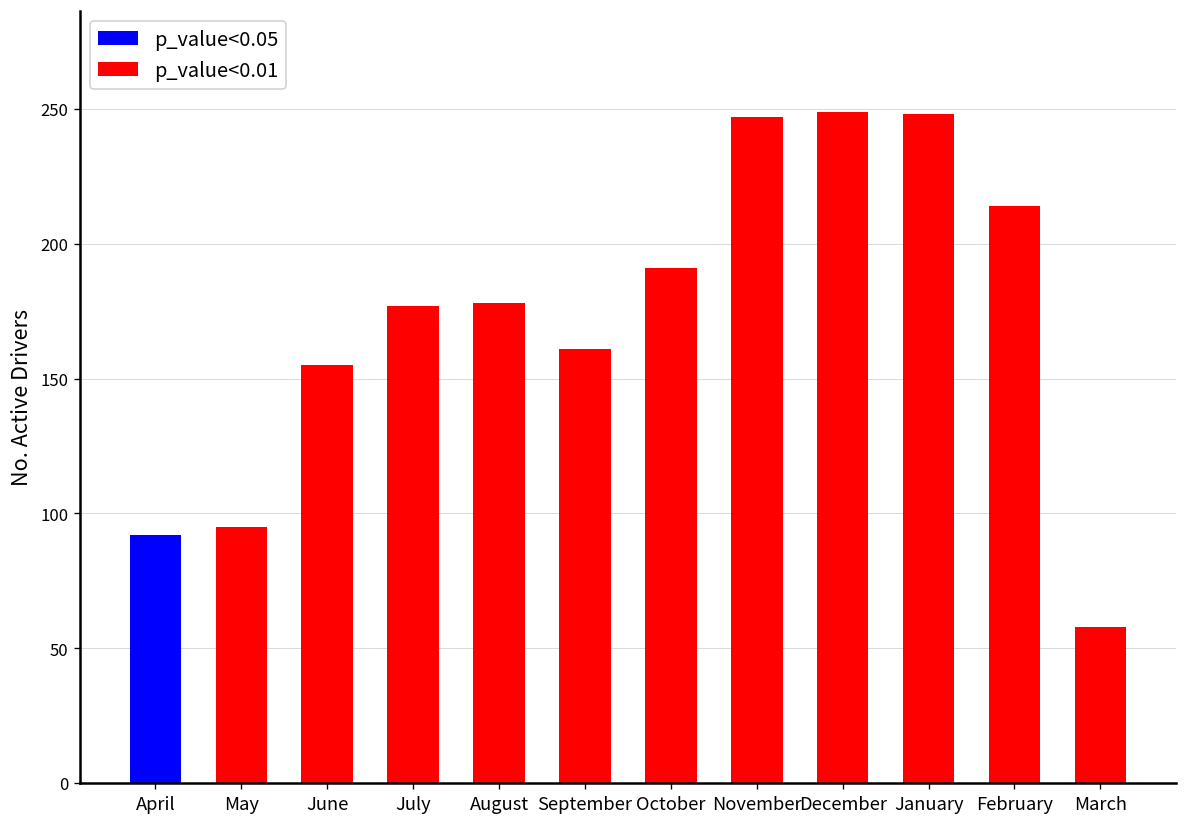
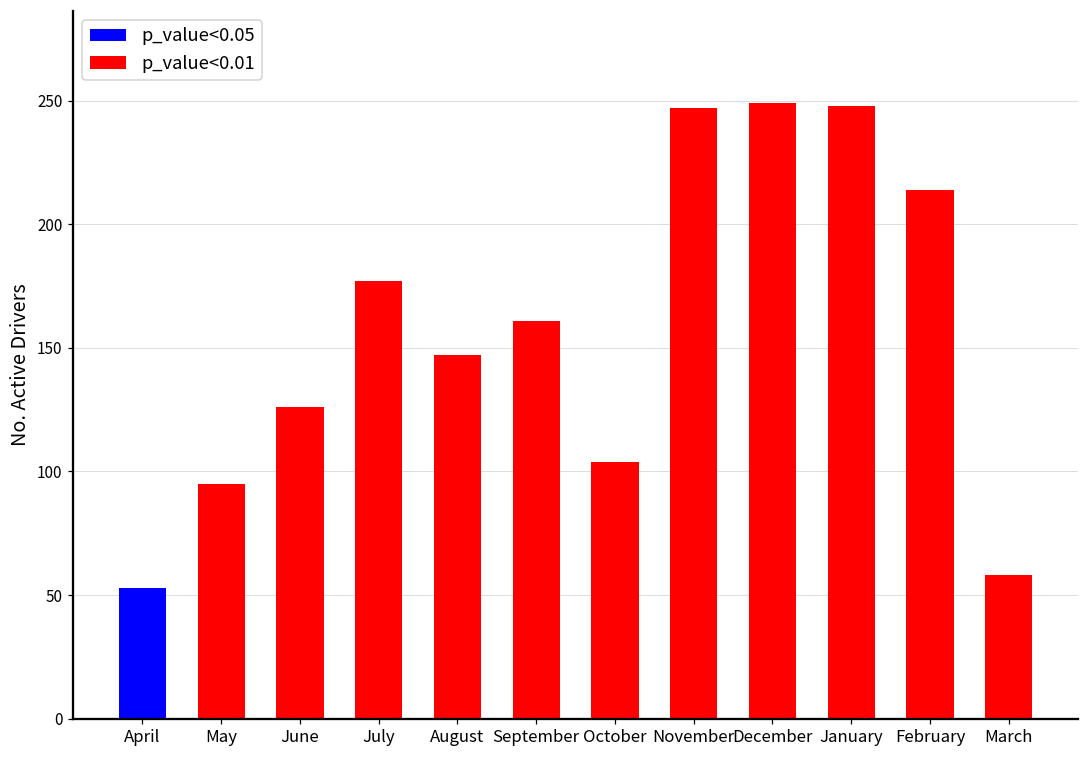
  {
    "p_value<0.05": {
-     "April": 92
+     "April": 53
    },
    "p_value<0.01": {
      "May": 95,
-     "June": 155,
+     "June": 126,
      "July": 177,
-     "August": 178,
+     "August": 147,
      "September": 161,
-     "October": 191,
+     "October": 104,
      "November": 247,
      "December": 249,
      "January": 248,
      "February": 214,
      "March": 58
    }
  }
